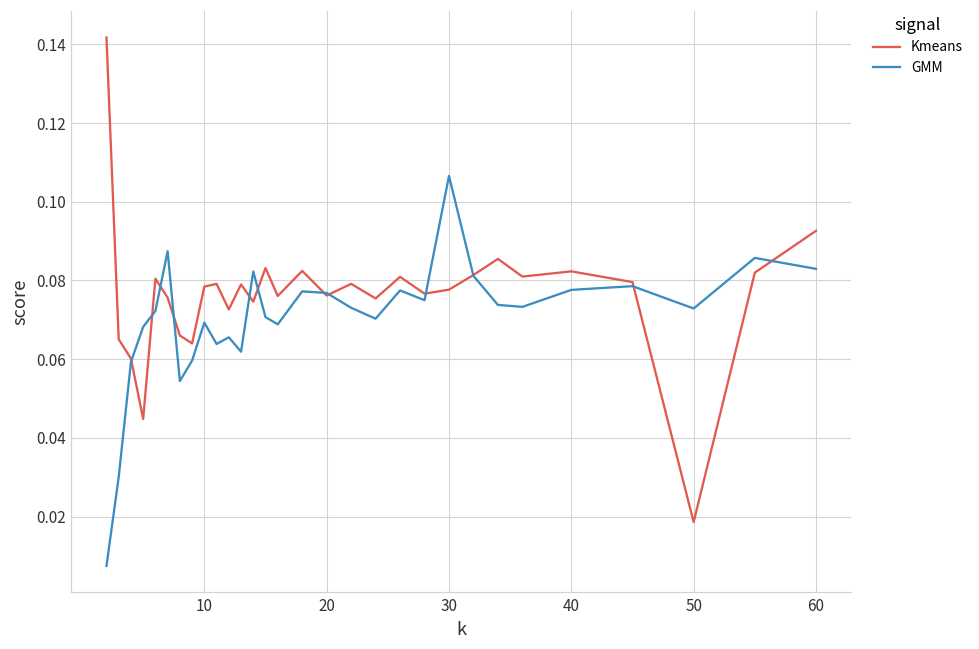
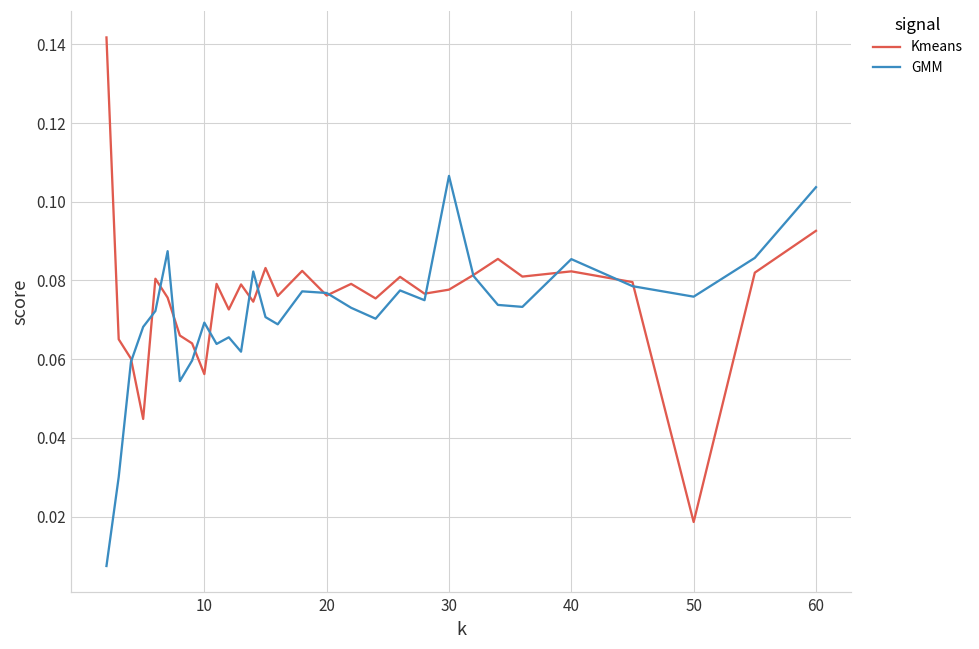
  {
    "Kmeans": {
-     "10": 0.078,
+     "10": 0.056,
      "30": 0.078,
      "40": 0.082,
      "50": 0.019,
      "60": 0.093
    },
    "GMM": {
      "10": 0.069,
      "30": 0.107,
-     "40": 0.078,
-     "50": 0.073,
-     "60": 0.083
+     "40": 0.085,
+     "50": 0.076,
+     "60": 0.104
    }
  }
